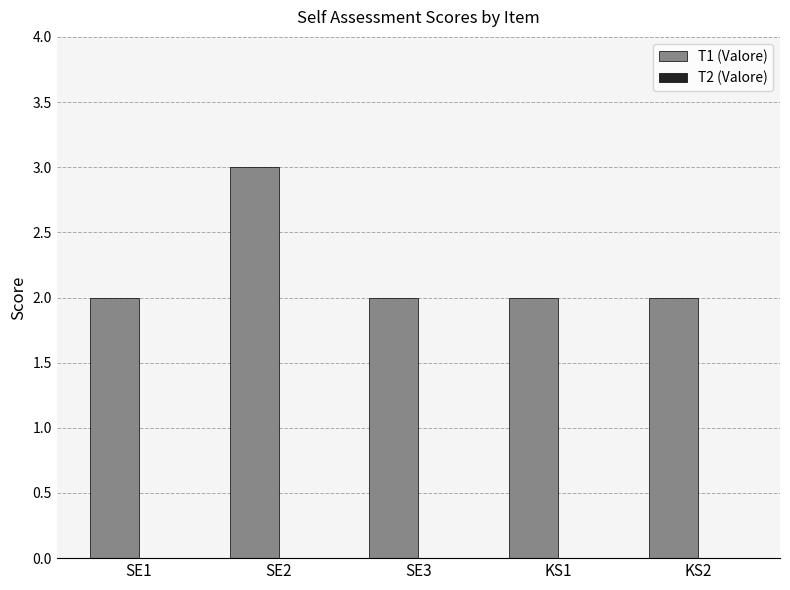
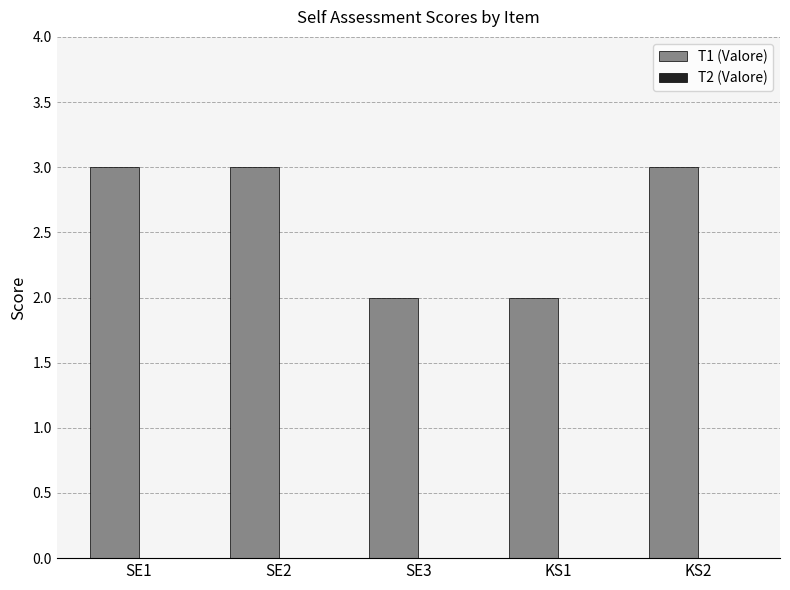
  {
    "T1 (Valore)": {
-     "SE1": 2,
+     "SE1": 3,
      "SE2": 3,
      "SE3": 2,
      "KS1": 2,
-     "KS2": 2
+     "KS2": 3
    },
    "T2 (Valore)": {
      "SE1": 0,
      "SE2": 0,
      "SE3": 0,
      "KS1": 0,
      "KS2": 0
    }
  }
